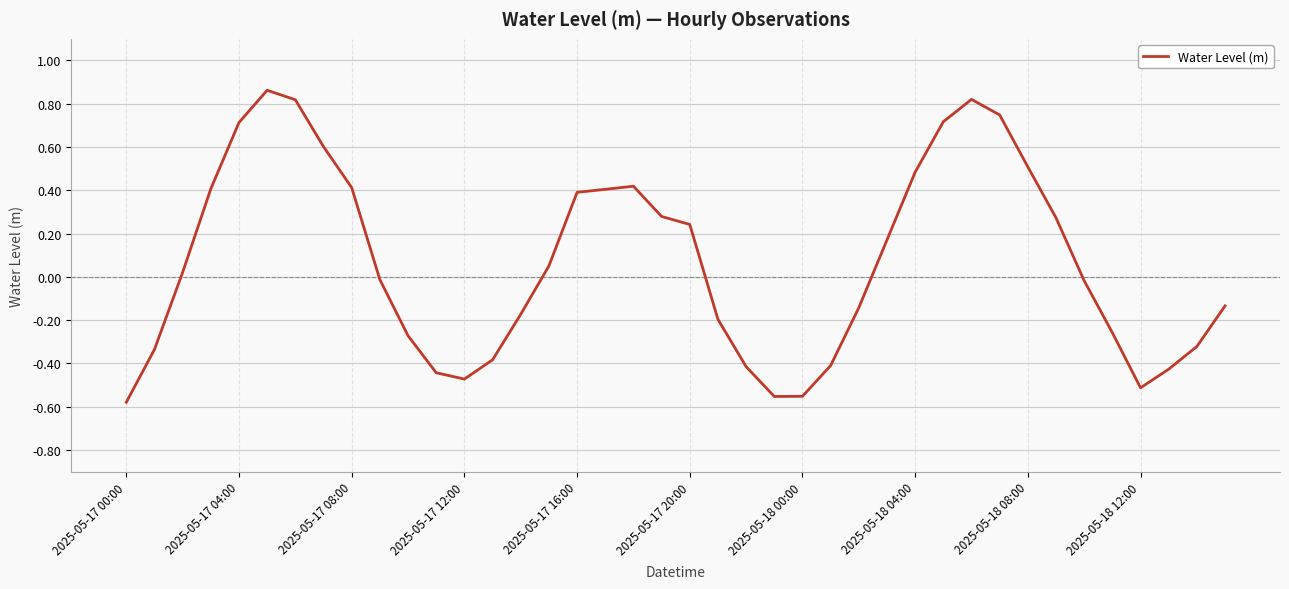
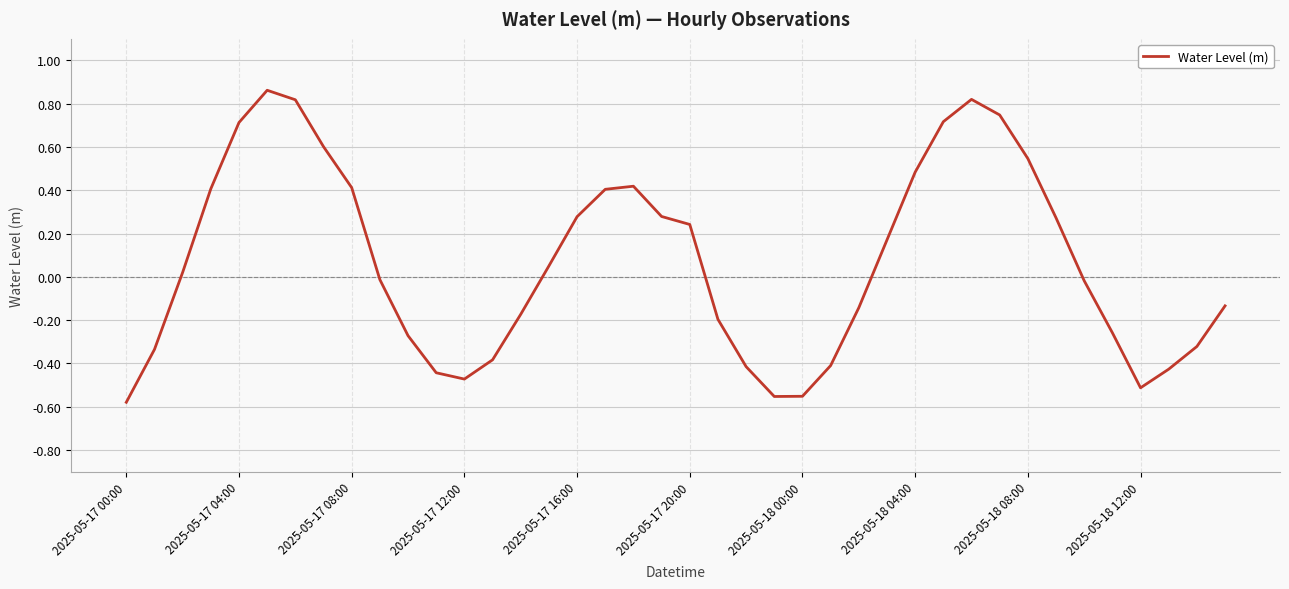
  {
    "2025-05-17 00:00": -0.58,
    "2025-05-17 04:00": 0.71,
    "2025-05-17 08:00": 0.41,
    "2025-05-17 12:00": -0.47,
-   "2025-05-17 16:00": 0.39,
+   "2025-05-17 16:00": 0.28,
    "2025-05-17 20:00": 0.24,
    "2025-05-18 00:00": -0.55,
    "2025-05-18 04:00": 0.48,
-   "2025-05-18 08:00": 0.51,
+   "2025-05-18 08:00": 0.55,
    "2025-05-18 12:00": -0.51
  }
